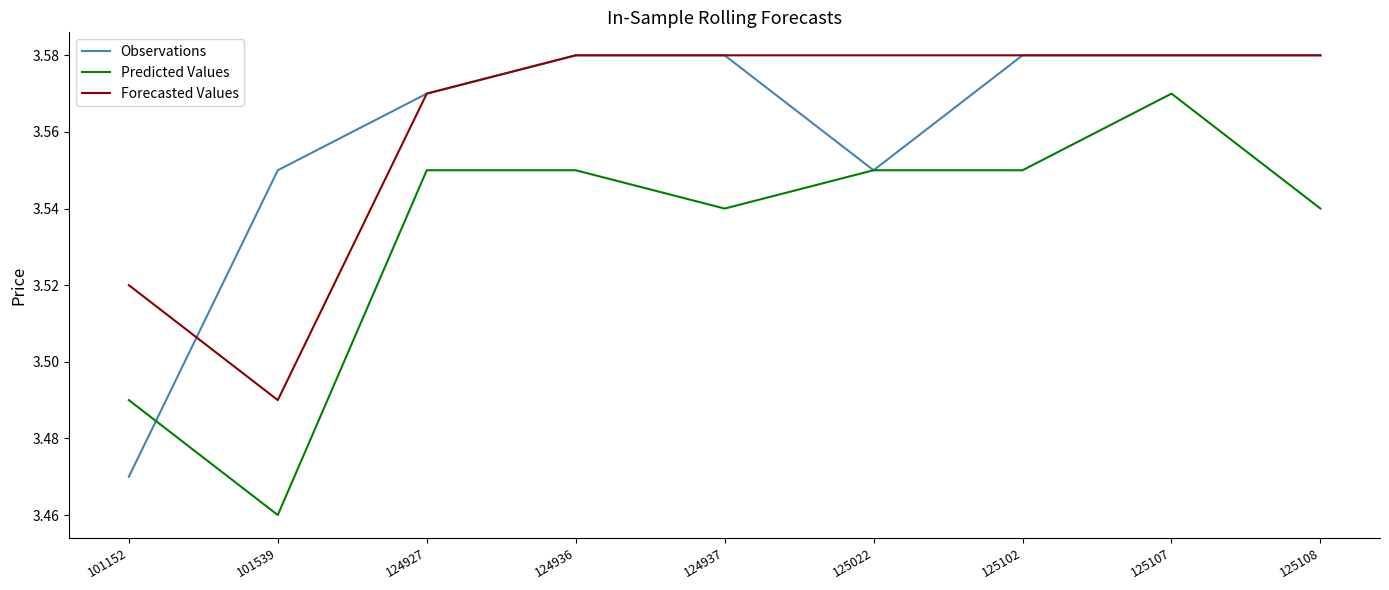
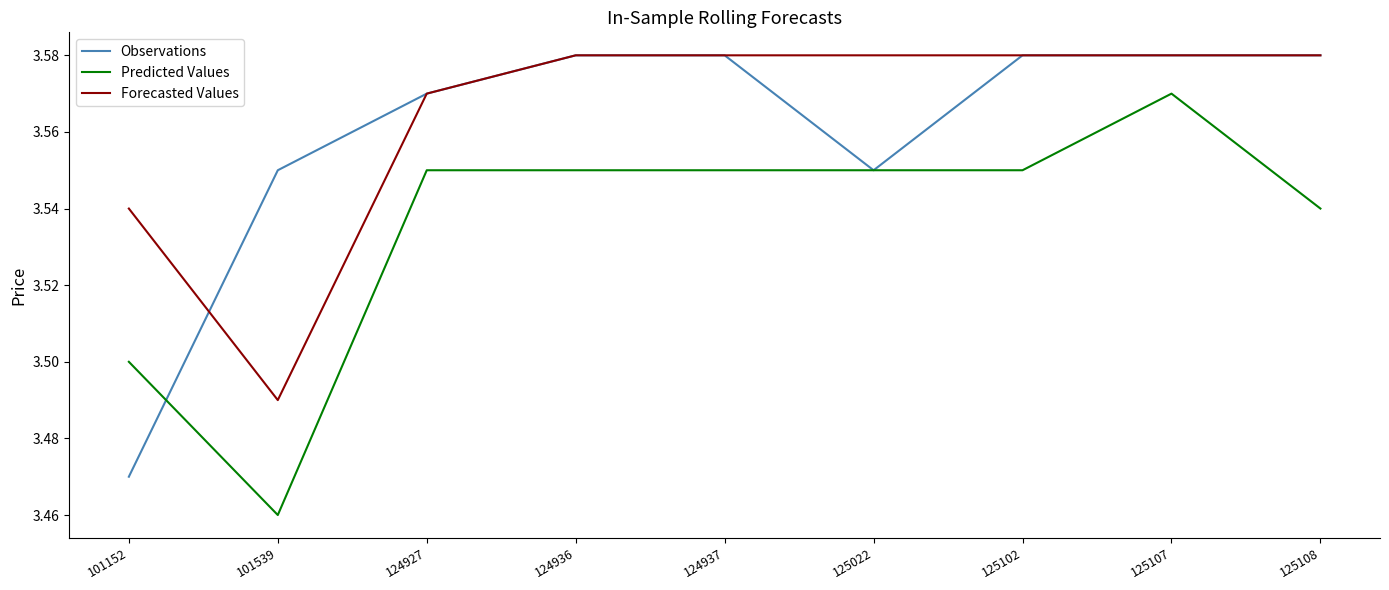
  {
    "Observations": {
      "101152": 3.47,
      "101539": 3.55
    },
    "Predicted Values": {
-     "101152": 3.49,
+     "101152": 3.50,
      "101539": 3.46,
      "124927": 3.55,
      "124936": 3.55,
-     "124937": 3.54,
+     "124937": 3.55,
      "125102": 3.55,
      "125107": 3.57,
      "125108": 3.54
    },
    "Forecasted Values": {
-     "101152": 3.52,
+     "101152": 3.54,
      "101539": 3.49,
      "125022": 3.58
    }
  }
